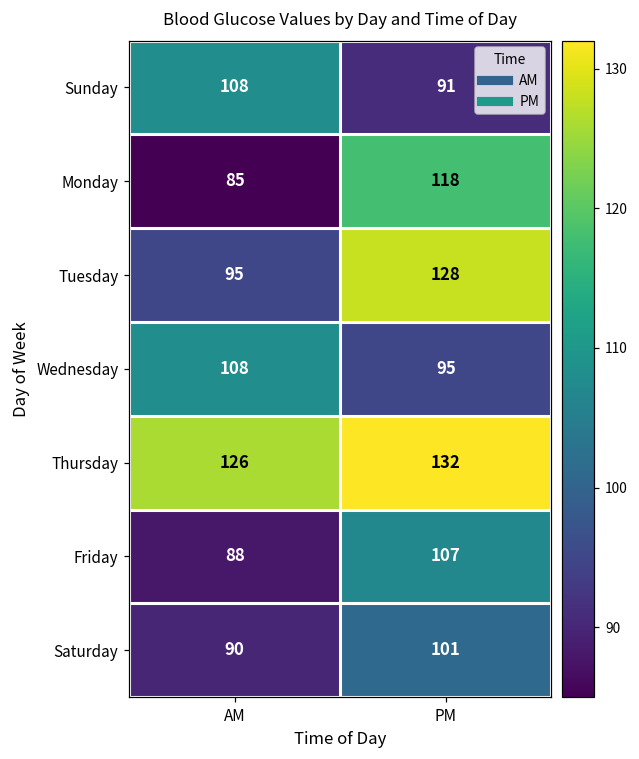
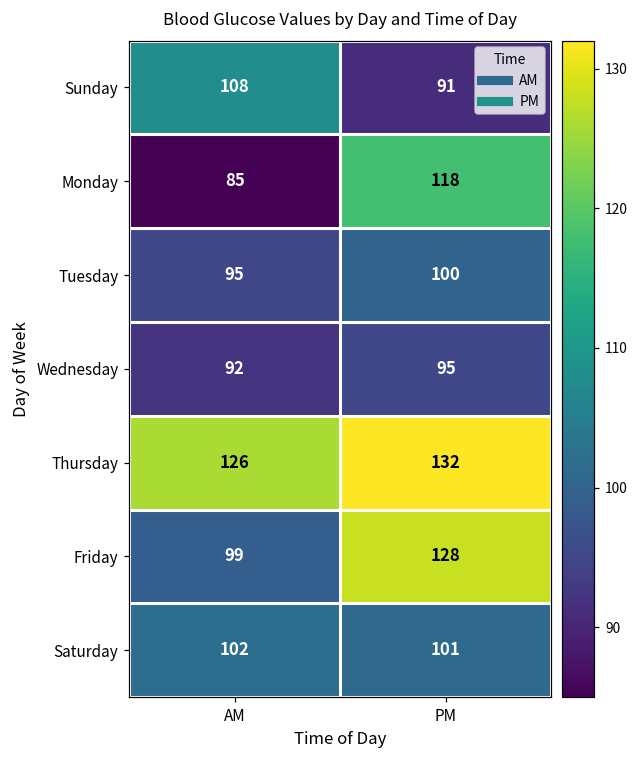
  {
    "Sunday": {
      "AM": 108,
      "PM": 91
    },
    "Monday": {
      "AM": 85,
      "PM": 118
    },
    "Tuesday": {
      "AM": 95,
-     "PM": 128
+     "PM": 100
    },
    "Wednesday": {
-     "AM": 108,
+     "AM": 92,
      "PM": 95
    },
    "Thursday": {
      "AM": 126,
      "PM": 132
    },
    "Friday": {
-     "AM": 88,
-     "PM": 107
+     "AM": 99,
+     "PM": 128
    },
    "Saturday": {
-     "AM": 90,
+     "AM": 102,
      "PM": 101
    }
  }
